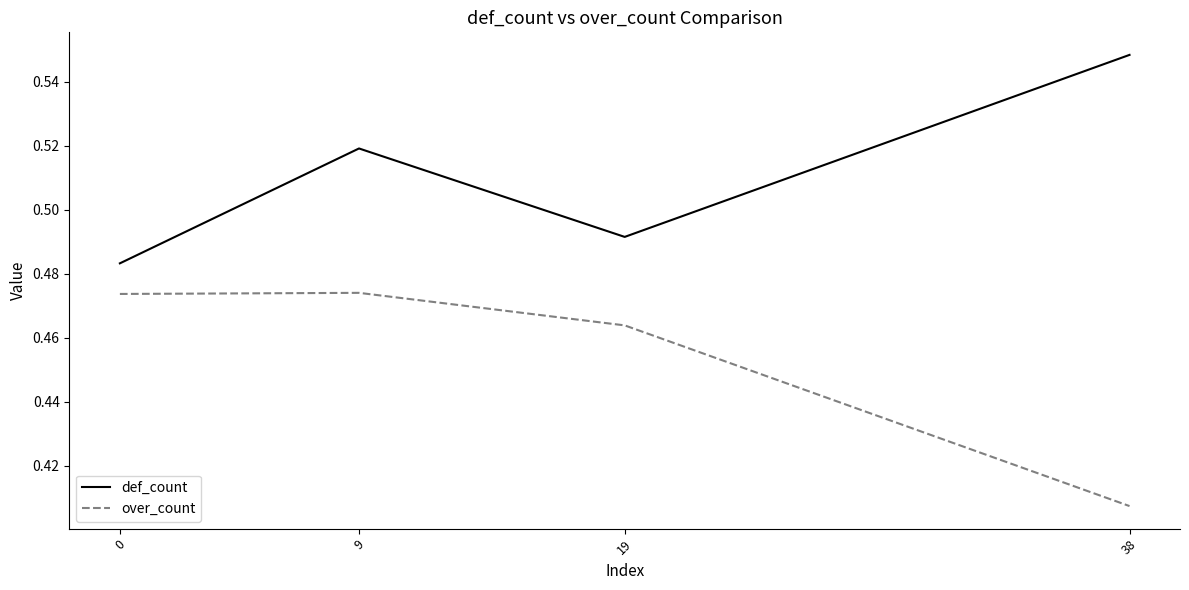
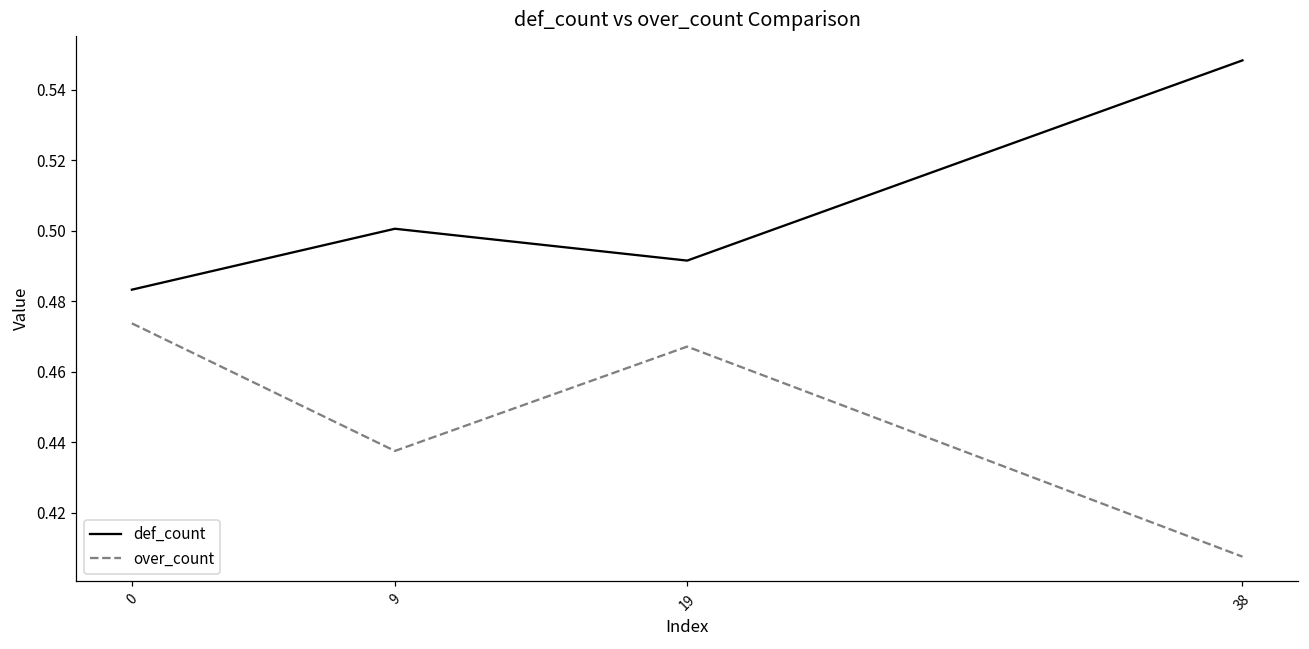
  {
    "def_count": {
      "0": 0.483,
-     "9": 0.519,
+     "9": 0.501,
      "19": 0.491,
      "38": 0.548
    },
    "over_count": {
      "0": 0.474,
-     "9": 0.474,
-     "19": 0.464,
+     "9": 0.437,
+     "19": 0.467,
      "38": 0.407
    }
  }
